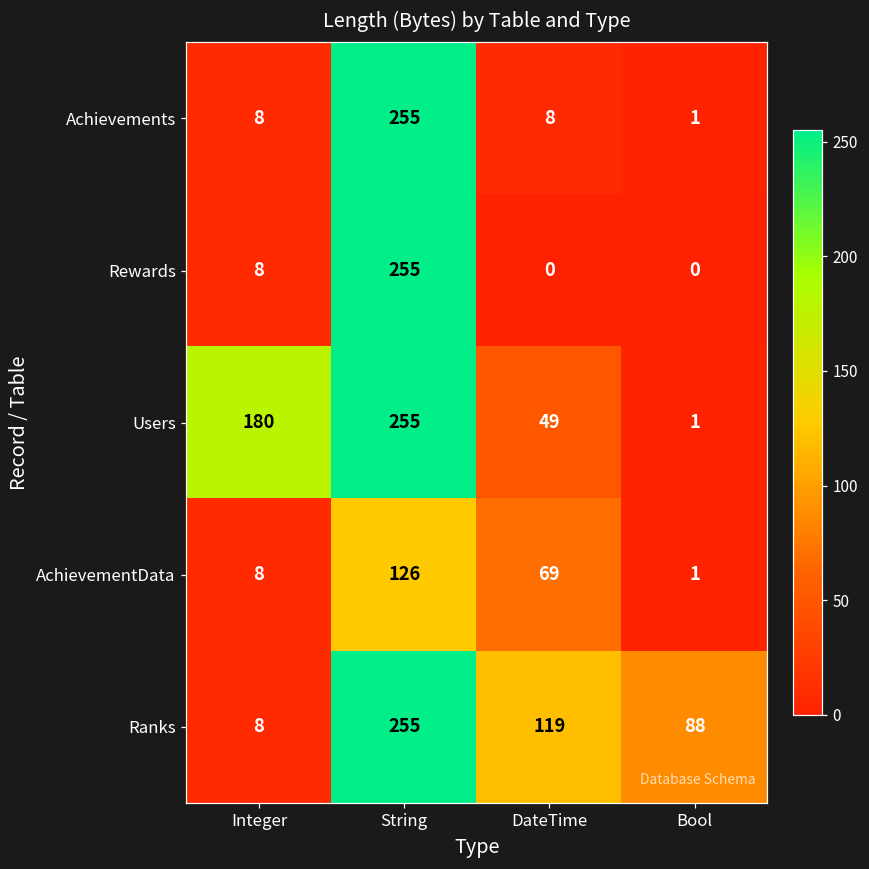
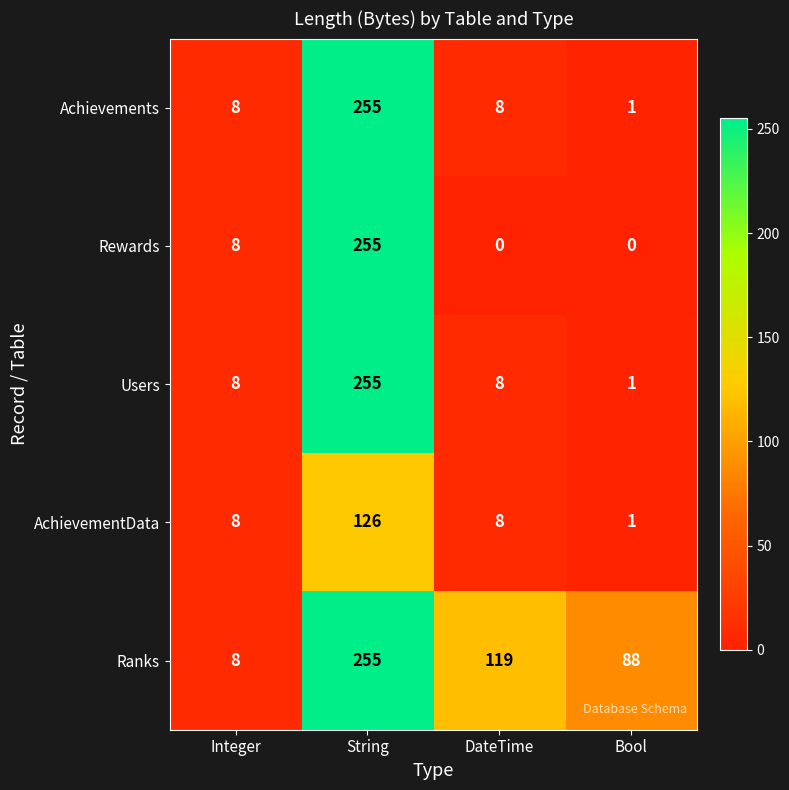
  {
    "Achievements": {
      "Integer": 8,
      "String": 255,
      "DateTime": 8,
      "Bool": 1
    },
    "Rewards": {
      "Integer": 8,
      "String": 255,
      "DateTime": 0,
      "Bool": 0
    },
    "Users": {
-     "Integer": 180,
+     "Integer": 8,
      "String": 255,
-     "DateTime": 49,
+     "DateTime": 8,
      "Bool": 1
    },
    "AchievementData": {
      "Integer": 8,
      "String": 126,
-     "DateTime": 69,
+     "DateTime": 8,
      "Bool": 1
    },
    "Ranks": {
      "Integer": 8,
      "String": 255,
      "DateTime": 119
    }
  }
